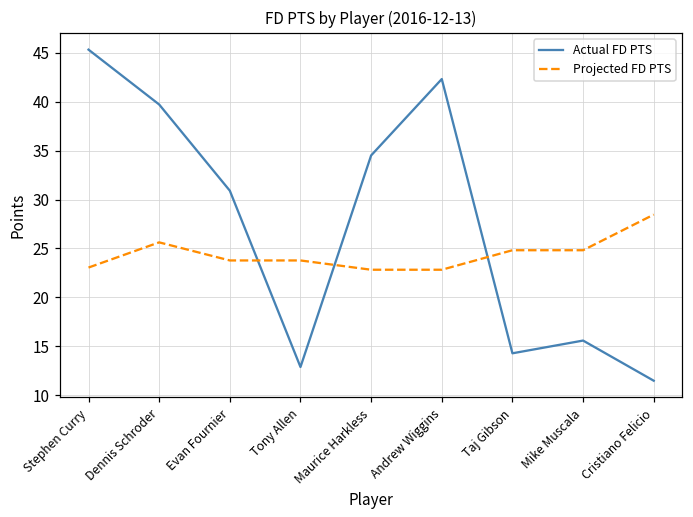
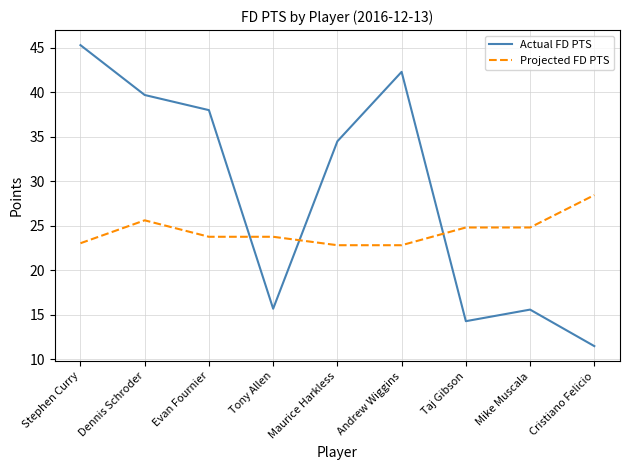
  {
    "Actual FD PTS": {
      "Stephen Curry": 45,
      "Dennis Schroder": 40,
-     "Evan Fournier": 31,
-     "Tony Allen": 13,
+     "Evan Fournier": 38,
+     "Tony Allen": 16,
      "Maurice Harkless": 35,
      "Andrew Wiggins": 42,
      "Taj Gibson": 14,
      "Mike Muscala": 16,
      "Cristiano Felicio": 12
    },
    "Projected FD PTS": {
      "Stephen Curry": 23,
      "Dennis Schroder": 26,
      "Evan Fournier": 24,
      "Tony Allen": 24,
      "Maurice Harkless": 23,
      "Andrew Wiggins": 23,
      "Taj Gibson": 25,
      "Mike Muscala": 25,
      "Cristiano Felicio": 28
    }
  }
